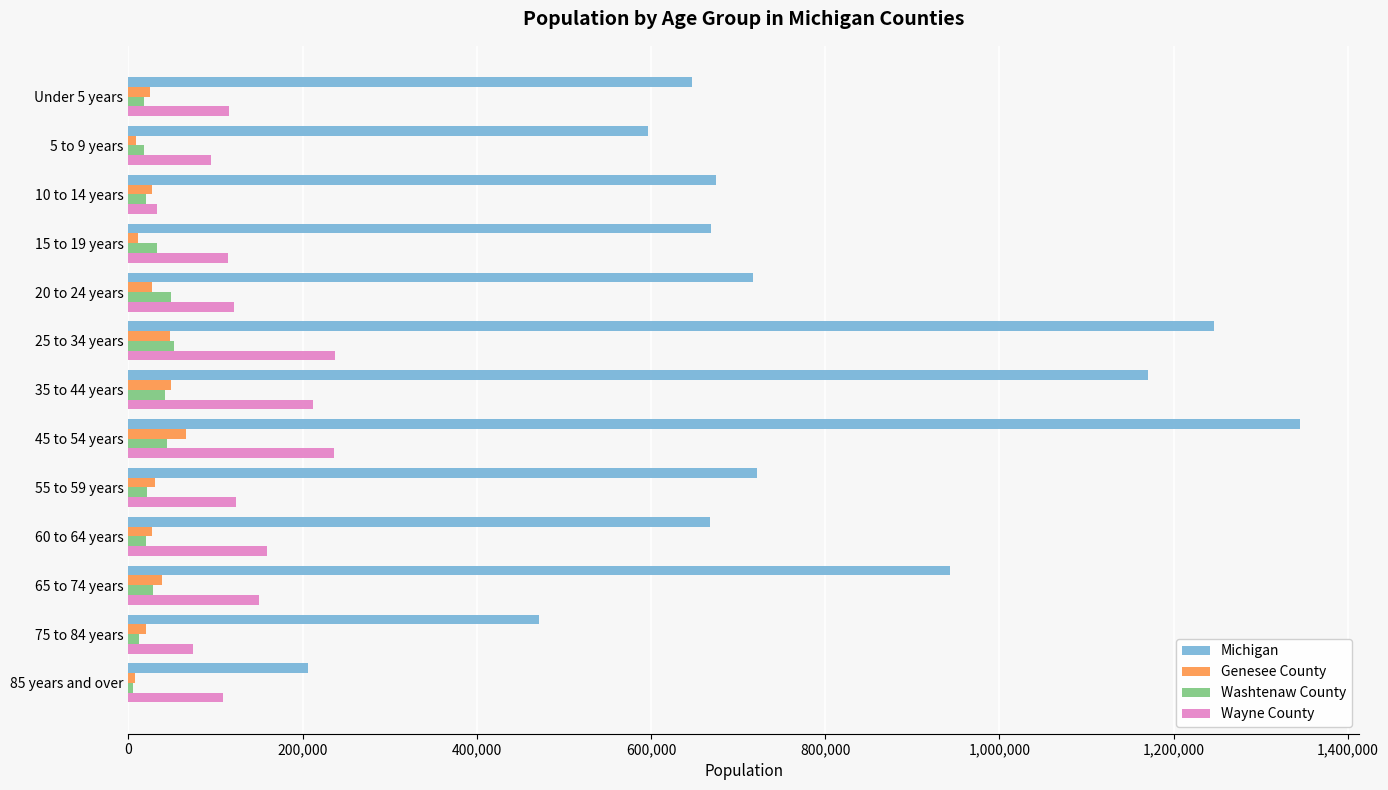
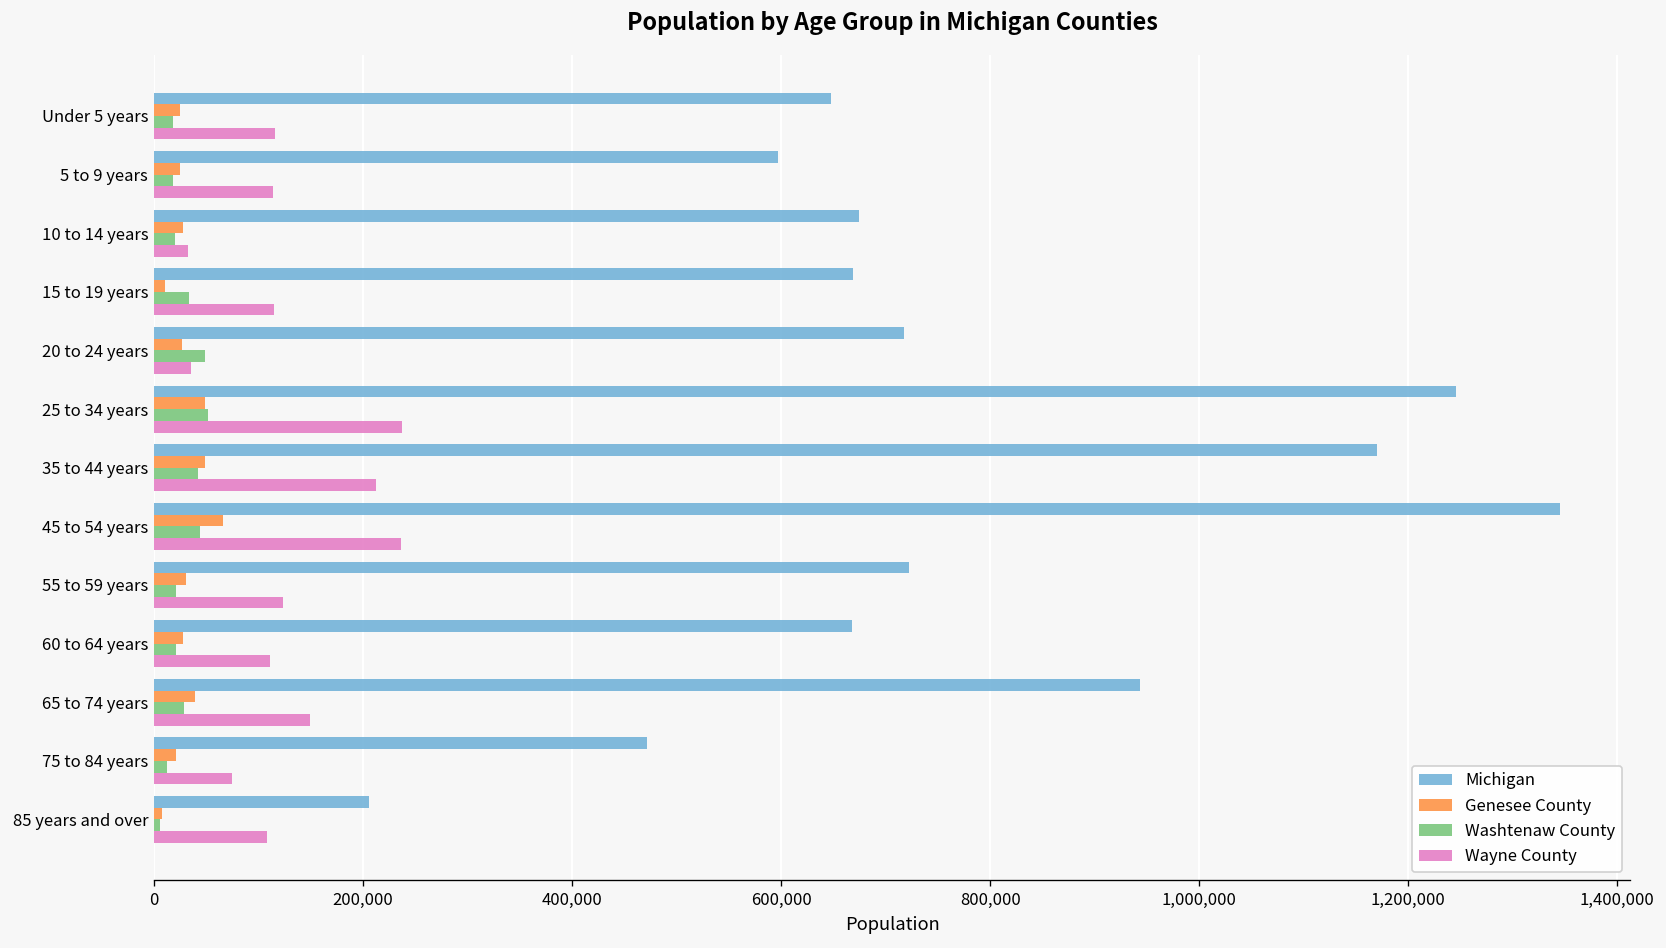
  {
    "Michigan": {
      "Under 5 years": "650,000",
      "5 to 9 years": "600,000",
      "10 to 14 years": "670,000",
      "15 to 19 years": "670,000",
      "20 to 24 years": "720,000",
      "25 to 34 years": "1,250,000",
      "35 to 44 years": "1,170,000",
      "45 to 54 years": "1,350,000",
      "55 to 59 years": "720,000",
      "60 to 64 years": "670,000",
      "65 to 74 years": "940,000",
      "75 to 84 years": "470,000",
      "85 years and over": "210,000"
    },
    "Genesee County": {
      "Under 5 years": "20,000",
-     "5 to 9 years": "10,000",
+     "5 to 9 years": "30,000",
      "10 to 14 years": "30,000",
      "15 to 19 years": "10,000",
      "20 to 24 years": "30,000",
      "25 to 34 years": "50,000",
      "35 to 44 years": "50,000",
      "45 to 54 years": "70,000",
      "55 to 59 years": "30,000",
      "60 to 64 years": "30,000",
      "65 to 74 years": "40,000",
      "75 to 84 years": "20,000",
      "85 years and over": "10,000"
    },
    "Washtenaw County": {
      "Under 5 years": "20,000",
      "5 to 9 years": "20,000",
      "10 to 14 years": "20,000",
      "15 to 19 years": "30,000",
      "20 to 24 years": "50,000",
      "25 to 34 years": "50,000",
      "35 to 44 years": "40,000",
      "45 to 54 years": "40,000",
      "55 to 59 years": "20,000",
      "60 to 64 years": "20,000",
      "65 to 74 years": "30,000",
      "75 to 84 years": "10,000",
      "85 years and over": "10,000"
    },
    "Wayne County": {
      "Under 5 years": "120,000",
-     "5 to 9 years": "100,000",
+     "5 to 9 years": "110,000",
      "10 to 14 years": "30,000",
      "15 to 19 years": "110,000",
-     "20 to 24 years": "120,000",
+     "20 to 24 years": "30,000",
      "25 to 34 years": "240,000",
      "35 to 44 years": "210,000",
      "45 to 54 years": "240,000",
      "55 to 59 years": "120,000",
-     "60 to 64 years": "160,000",
+     "60 to 64 years": "110,000",
      "65 to 74 years": "150,000",
      "75 to 84 years": "70,000",
      "85 years and over": "110,000"
    }
  }
